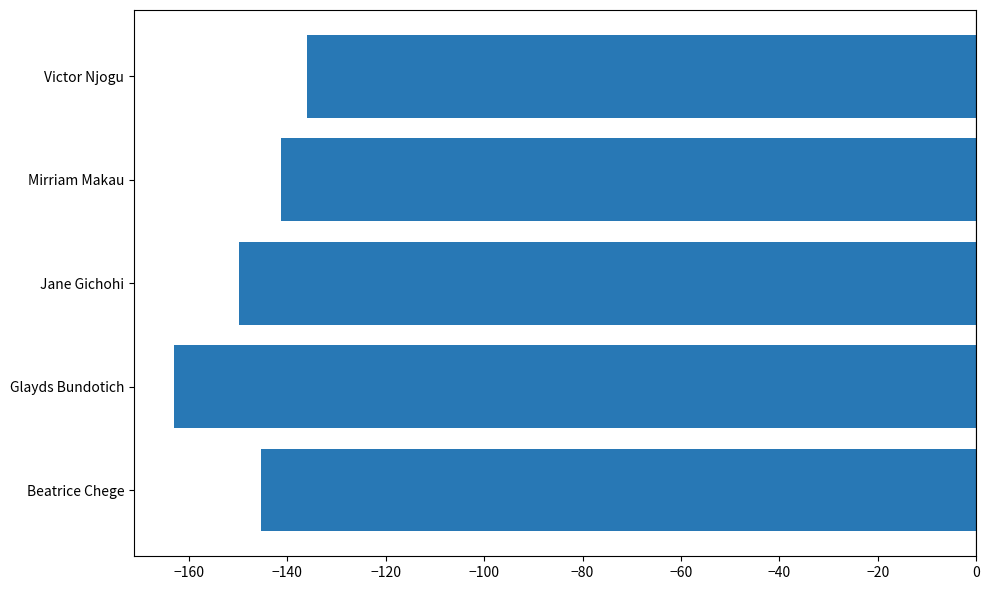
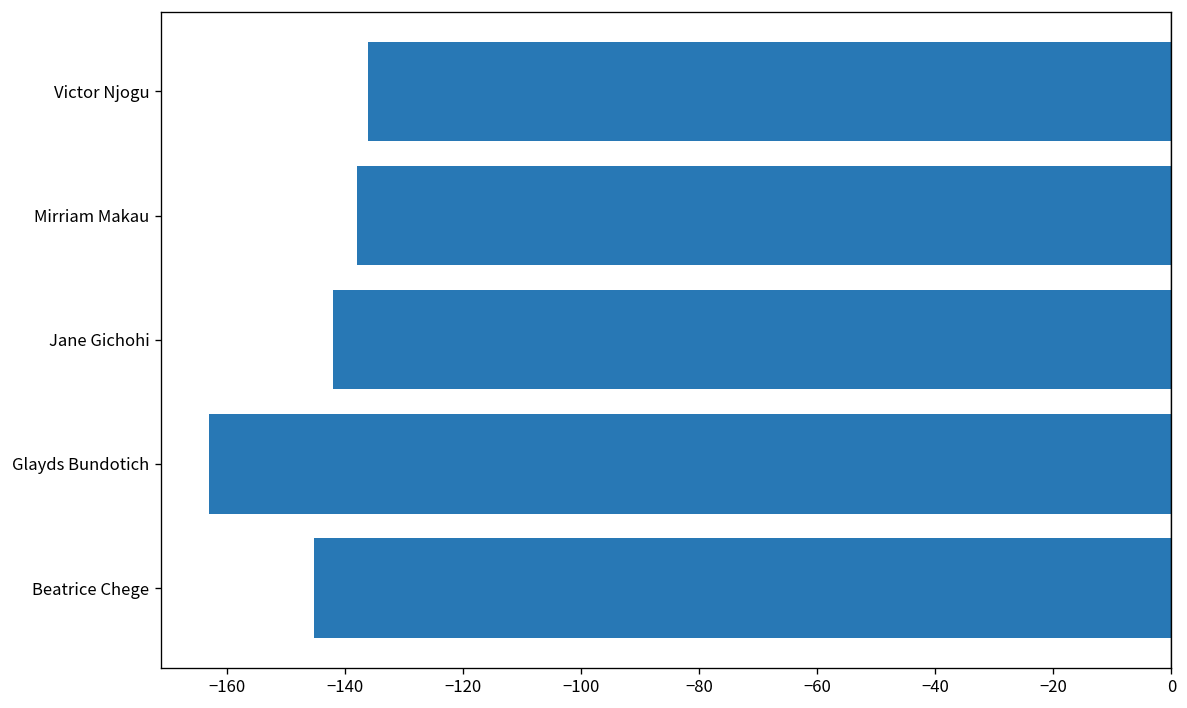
  {
    "Victor Njogu": -136,
-   "Mirriam Makau": -141,
-   "Jane Gichohi": -150,
+   "Mirriam Makau": -138,
+   "Jane Gichohi": -142,
    "Glayds Bundotich": -163,
    "Beatrice Chege": -145
  }
